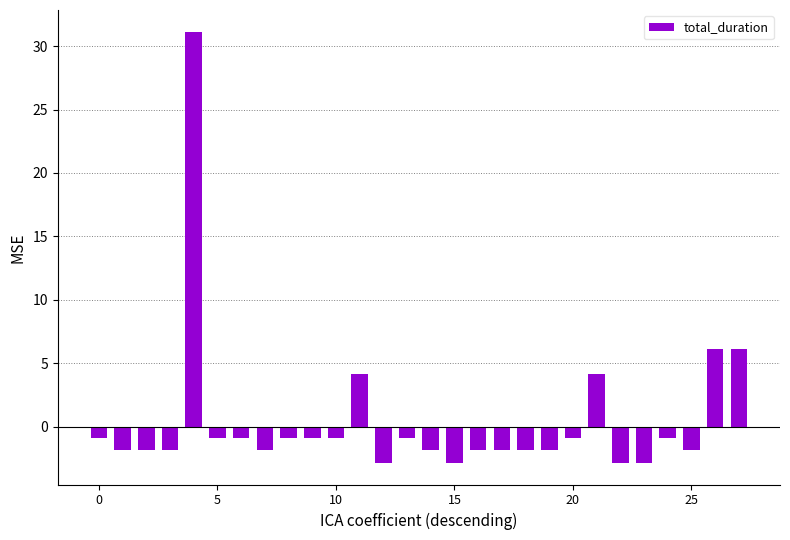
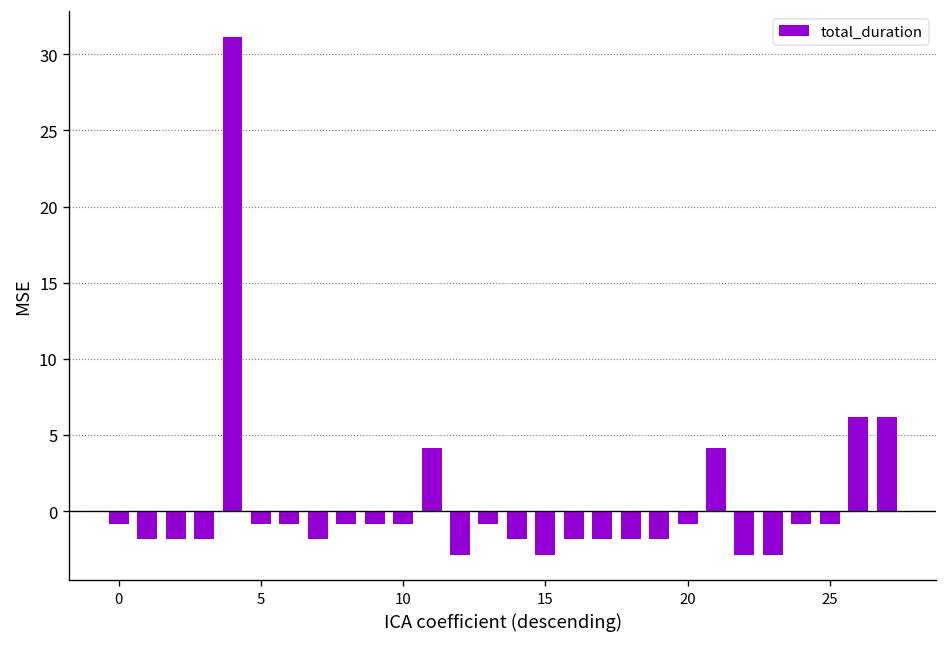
  {
    "0": -0.9,
    "5": -0.9,
    "10": -0.9,
    "15": -2.9,
    "20": -0.9,
-   "25": -1.9
+   "25": -0.9
  }
